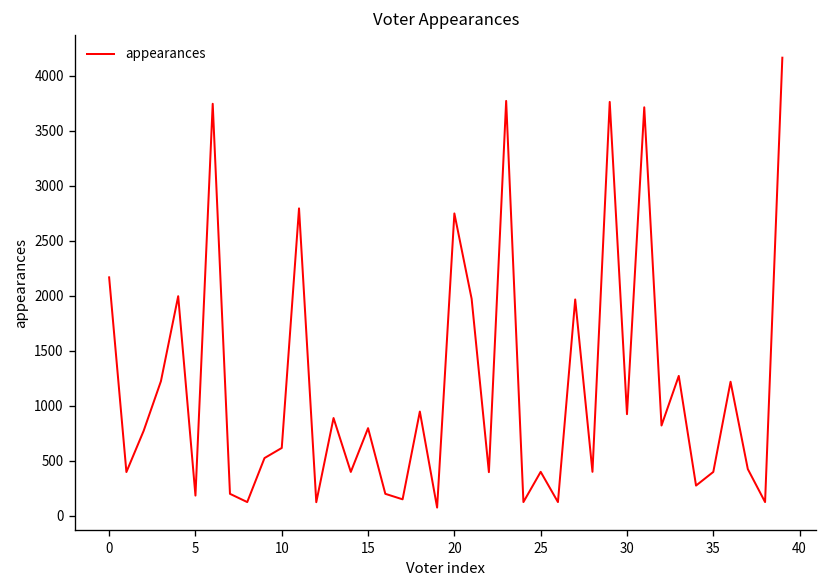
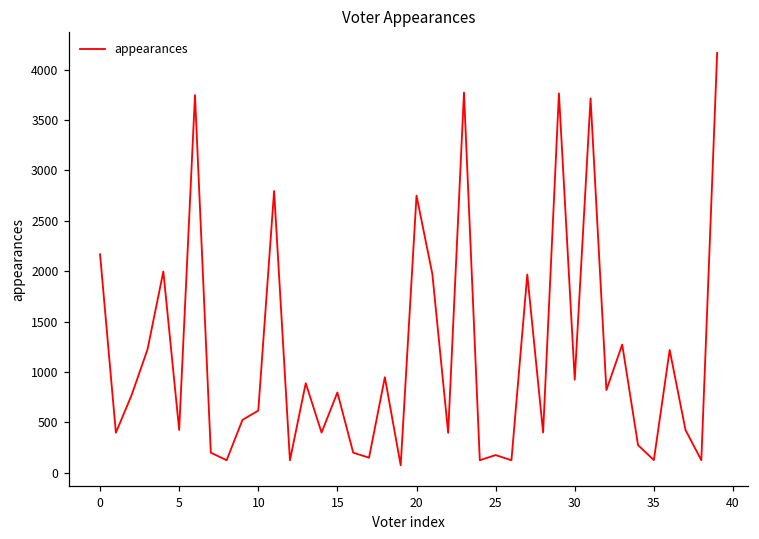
  {
    "0": 2200,
-   "5": 200,
+   "5": 400,
    "10": 600,
    "15": 800,
    "20": 2700,
-   "25": 400,
+   "25": 200,
    "30": 900,
-   "35": 400
+   "35": 100
  }
